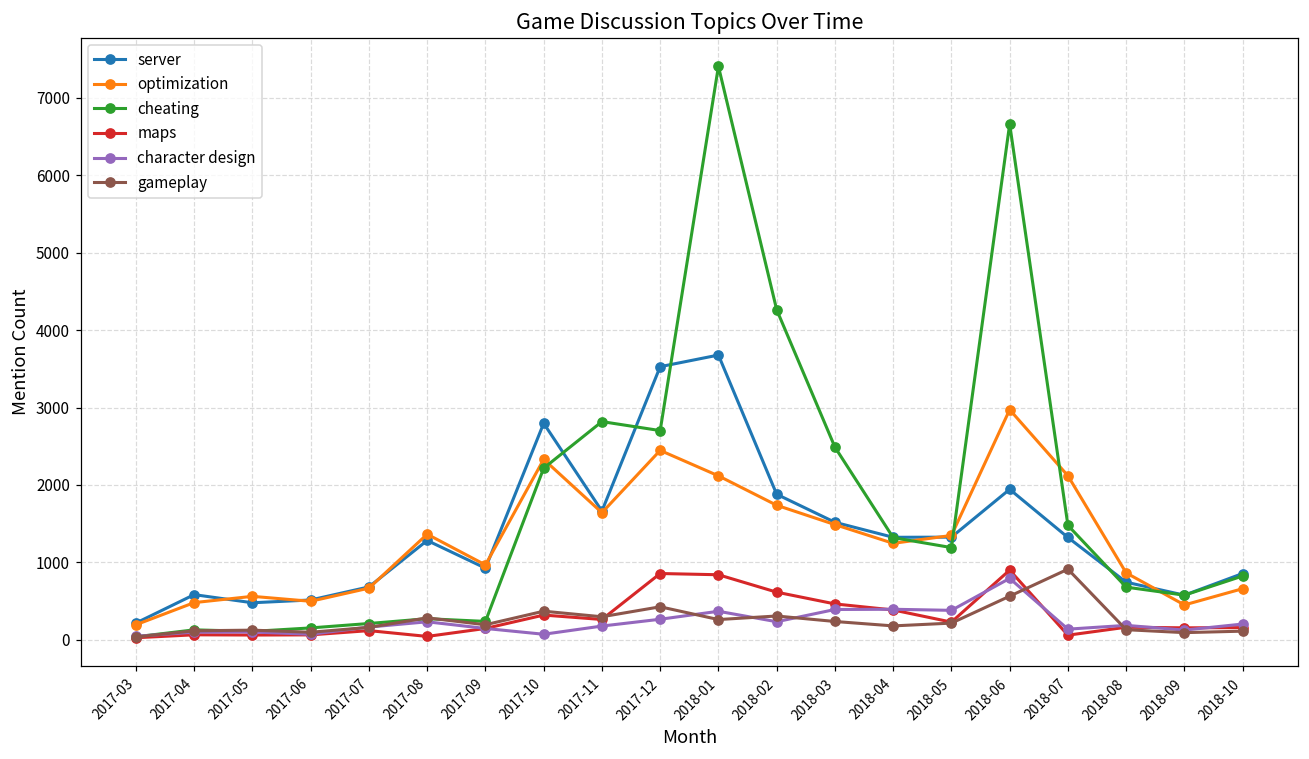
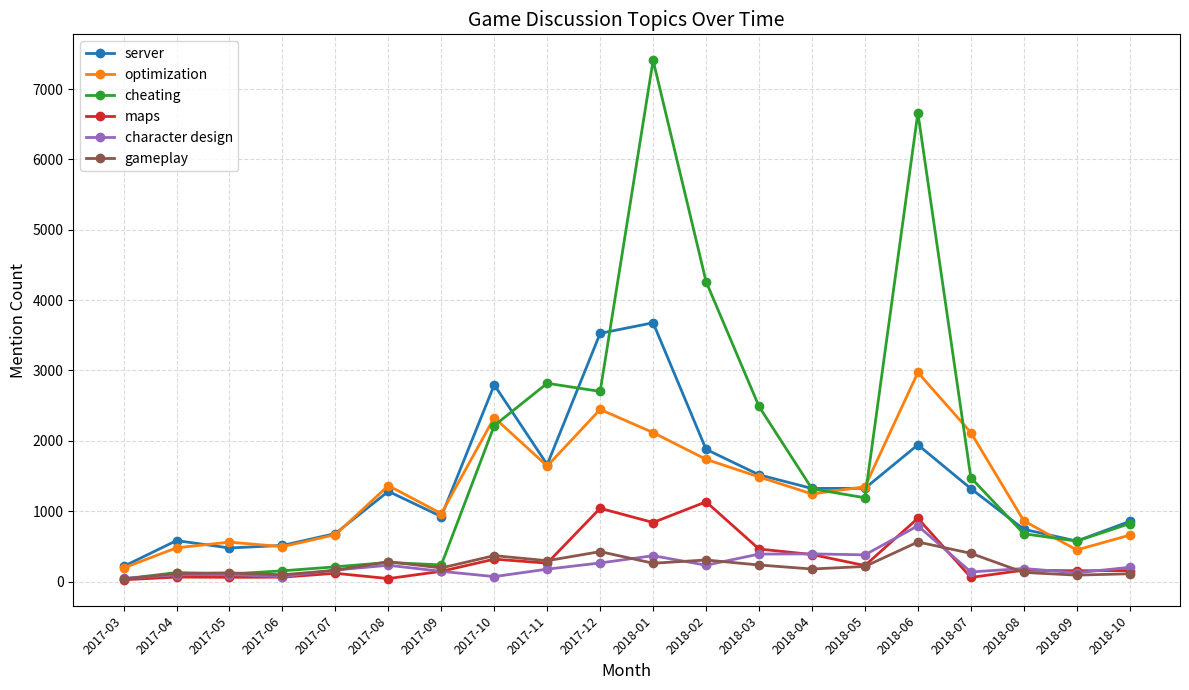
  {
    "server": {
      "2017-04": 600,
      "2017-05": 500,
      "2017-08": 1300,
      "2017-09": 900,
      "2017-10": 2800,
      "2017-12": 3500,
      "2018-01": 3700,
      "2018-02": 1900,
      "2018-06": 1900,
      "2018-07": 1300,
      "2018-08": 700
    },
    "optimization": {
      "2017-04": 500,
      "2017-05": 600,
      "2017-08": 1400,
      "2017-09": 1000,
      "2017-10": 2300,
      "2017-12": 2400,
      "2018-01": 2100,
      "2018-02": 1700,
      "2018-04": 1200,
      "2018-06": 3000,
      "2018-07": 2100,
      "2018-08": 900,
      "2018-09": 400,
      "2018-10": 700
    },
    "cheating": {
      "2017-06": 200,
      "2017-07": 200,
      "2017-09": 200,
      "2017-10": 2200,
      "2017-11": 2800,
      "2017-12": 2700,
      "2018-01": 7400,
      "2018-02": 4300,
      "2018-03": 2500,
      "2018-05": 1200,
      "2018-06": 6700,
      "2018-07": 1500,
      "2018-08": 700
    },
    "maps": {
      "2017-05": 100,
      "2017-07": 100,
      "2017-08": 0,
      "2017-10": 300,
-     "2017-12": 900,
+     "2017-12": 1000,
      "2018-01": 800,
-     "2018-02": 600,
+     "2018-02": 1100,
      "2018-03": 500,
      "2018-06": 900,
      "2018-07": 100,
      "2018-10": 200
    },
    "character design": {
      "2017-08": 200,
      "2017-10": 100,
      "2017-11": 200,
      "2017-12": 300,
      "2018-01": 400,
      "2018-02": 200,
      "2018-03": 400,
      "2018-05": 400,
      "2018-06": 800,
      "2018-07": 100,
      "2018-10": 200
    },
    "gameplay": {
      "2017-09": 200,
      "2017-10": 400,
      "2017-12": 400,
      "2018-01": 300,
      "2018-02": 300,
      "2018-03": 200,
      "2018-04": 200,
      "2018-06": 600,
-     "2018-07": 900,
+     "2018-07": 400,
      "2018-10": 100
    }
  }
